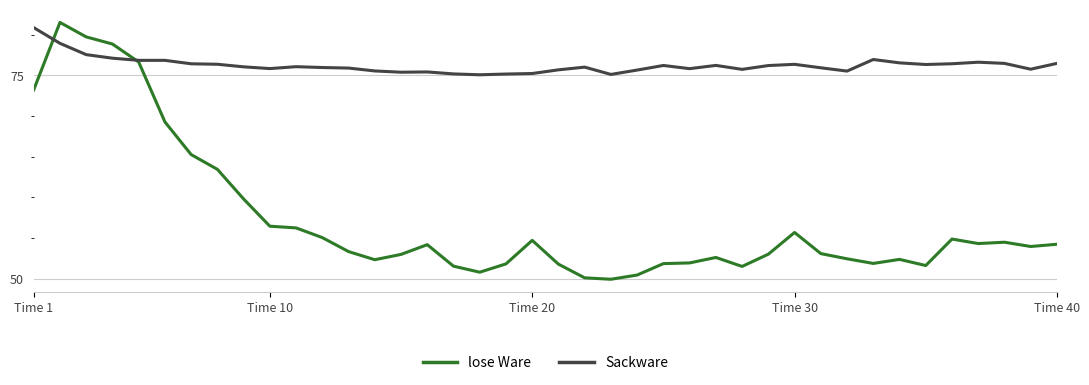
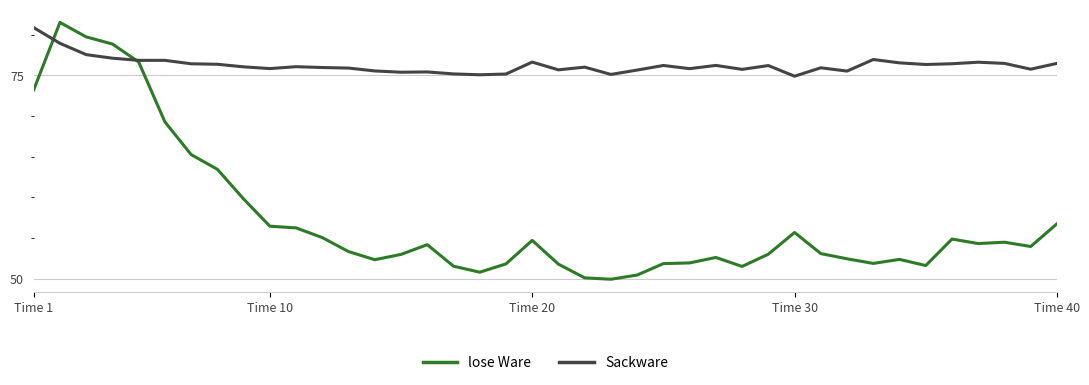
  {
    "lose Ware": {
      "Time 1": 73,
      "Time 10": 56,
      "Time 20": 55,
      "Time 30": 56,
-     "Time 40": 54
+     "Time 40": 57
    },
    "Sackware": {
      "Time 1": 81,
      "Time 10": 76,
-     "Time 20": 75,
-     "Time 30": 76,
+     "Time 20": 77,
+     "Time 30": 75,
      "Time 40": 76
    }
  }
